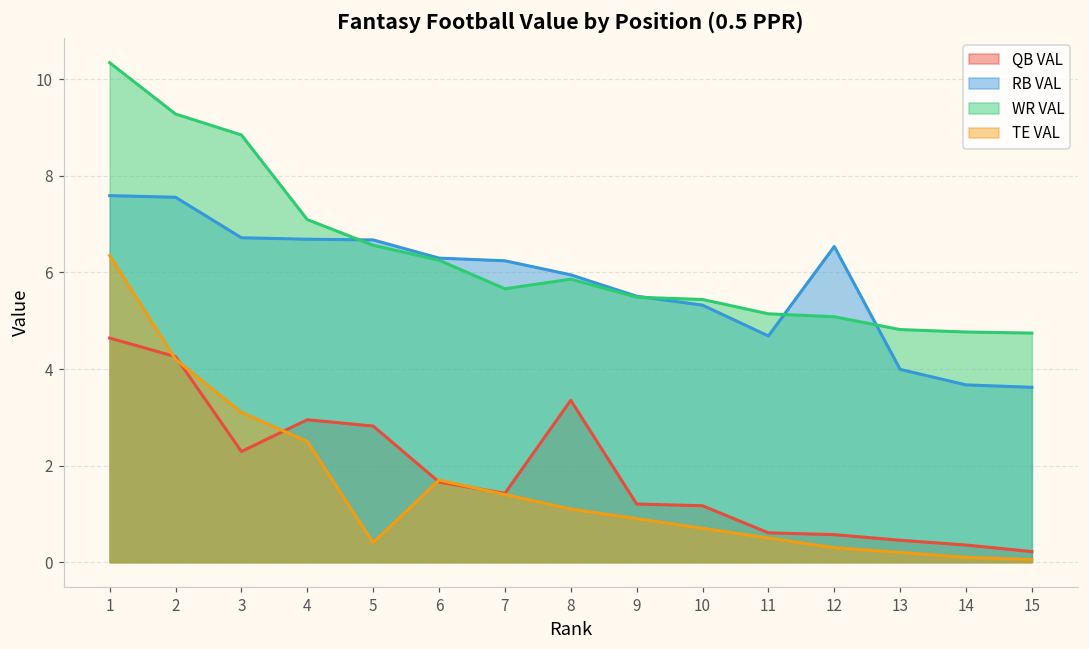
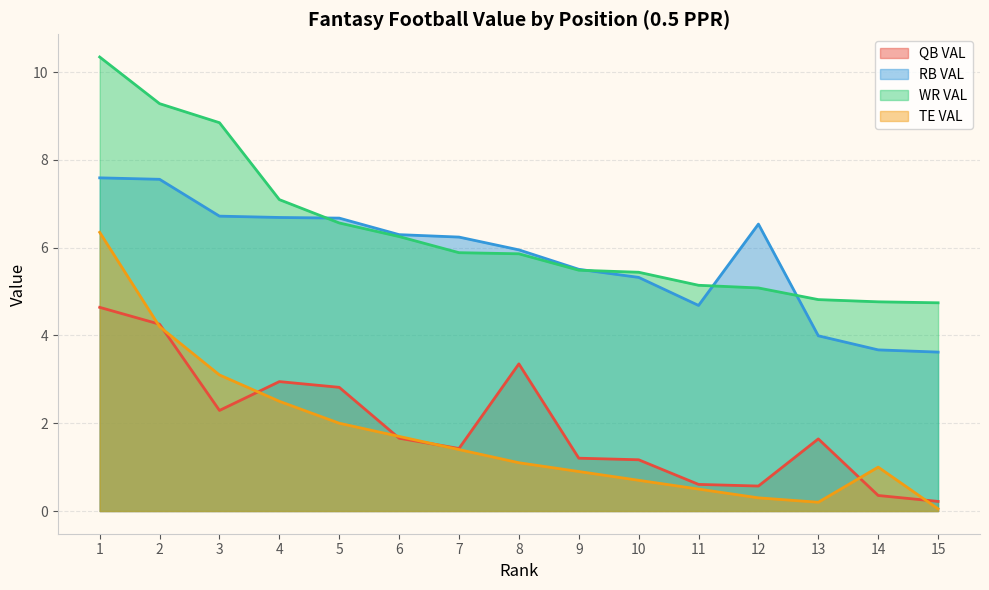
  {
    "QB VAL": {
      "1": 4.6,
      "3": 2.3,
      "4": 2.9,
      "5": 2.8,
      "8": 3.4,
      "9": 1.2,
      "10": 1.2,
      "11": 0.6,
      "12": 0.6,
-     "13": 0.5,
+     "13": 1.6,
      "14": 0.4,
      "15": 0.2
    },
    "RB VAL": {
      "1": 7.6,
      "2": 7.6,
      "3": 6.7,
      "4": 6.7,
      "5": 6.7,
      "7": 6.2,
      "8": 6.0,
      "10": 5.3,
      "11": 4.7,
      "12": 6.5,
      "13": 4.0,
      "14": 3.7,
      "15": 3.6
    },
    "WR VAL": {
      "1": 10.3,
      "2": 9.3,
      "3": 8.8,
      "4": 7.1,
      "5": 6.6,
-     "7": 5.7,
+     "7": 5.9,
      "8": 5.9,
      "10": 5.4,
      "11": 5.1,
      "12": 5.1,
      "13": 4.8,
      "14": 4.8,
      "15": 4.7
    },
    "TE VAL": {
      "1": 6.3,
      "3": 3.1,
      "4": 2.5,
-     "5": 0.4,
+     "5": 2.0,
      "8": 1.1,
      "9": 0.9,
      "10": 0.7,
      "11": 0.5,
      "12": 0.3,
      "13": 0.2,
-     "14": 0.1,
+     "14": 1.0,
      "15": 0.1
    }
  }
